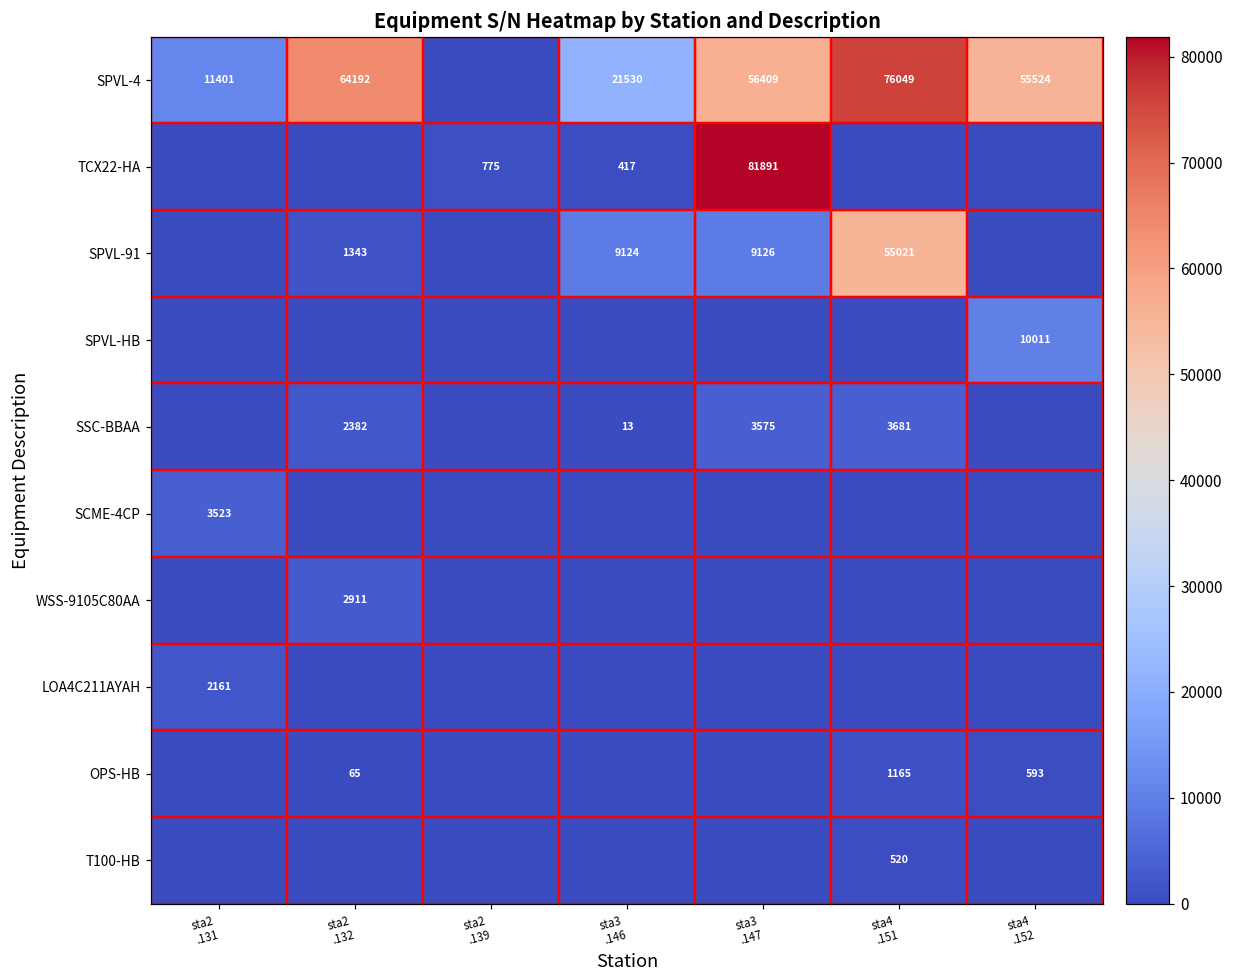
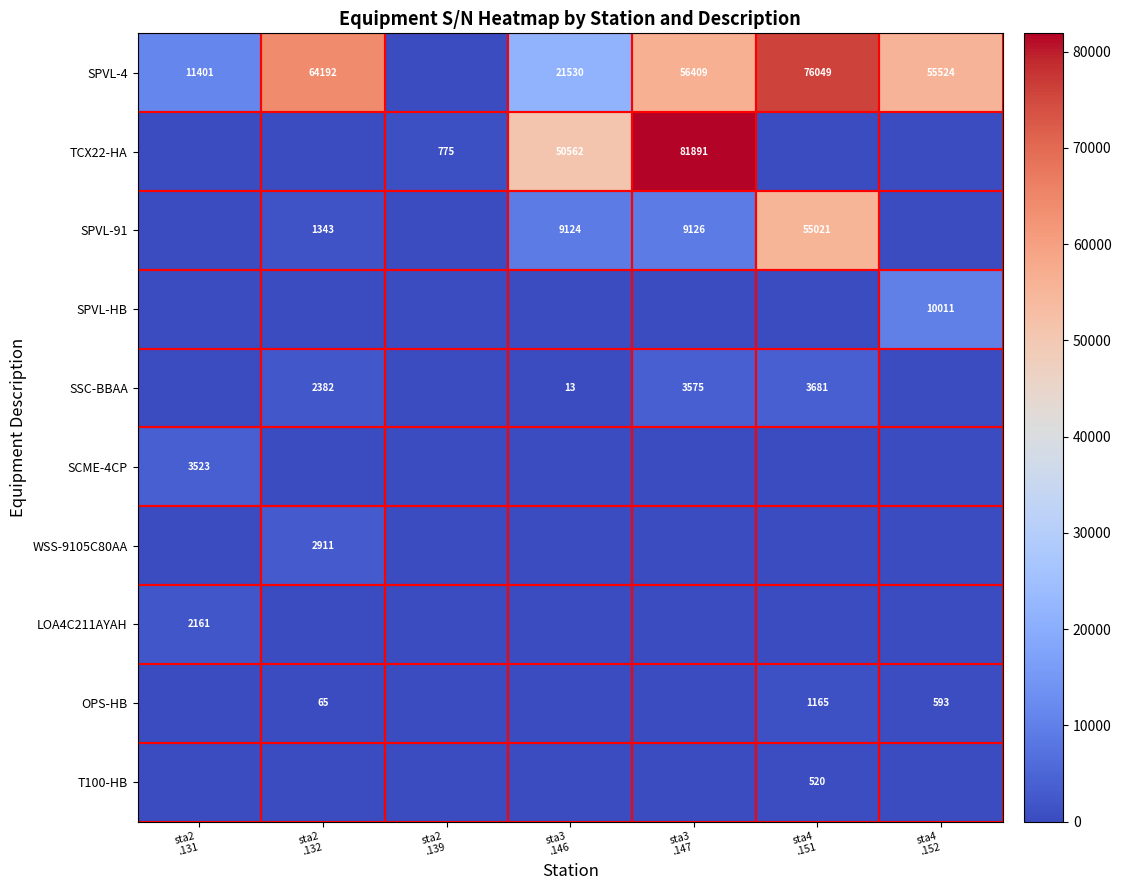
  {
    "SPVL-4": {
      "sta2 .131": 11401,
      "sta2 .132": 64192,
      "sta3 .146": 21530,
      "sta3 .147": 56409,
      "sta4 .151": 76049,
      "sta4 .152": 55524
    },
    "TCX22-HA": {
      "sta2 .139": 775,
-     "sta3 .146": 417,
+     "sta3 .146": 50562,
      "sta3 .147": 81891
    },
    "SPVL-91": {
      "sta2 .132": 1343,
      "sta3 .146": 9124,
      "sta3 .147": 9126,
      "sta4 .151": 55021
    },
    "SPVL-HB": {
      "sta4 .152": 10011
    },
    "SSC-BBAA": {
      "sta2 .132": 2382,
      "sta3 .146": 13,
      "sta3 .147": 3575,
      "sta4 .151": 3681
    },
    "SCME-4CP": {
      "sta2 .131": 3523
    },
    "WSS-9105C80AA": {
      "sta2 .132": 2911
    },
    "LOA4C211AYAH": {
      "sta2 .131": 2161
    },
    "OPS-HB": {
      "sta2 .132": 65,
      "sta4 .151": 1165,
      "sta4 .152": 593
    },
    "T100-HB": {
      "sta4 .151": 520
    }
  }
